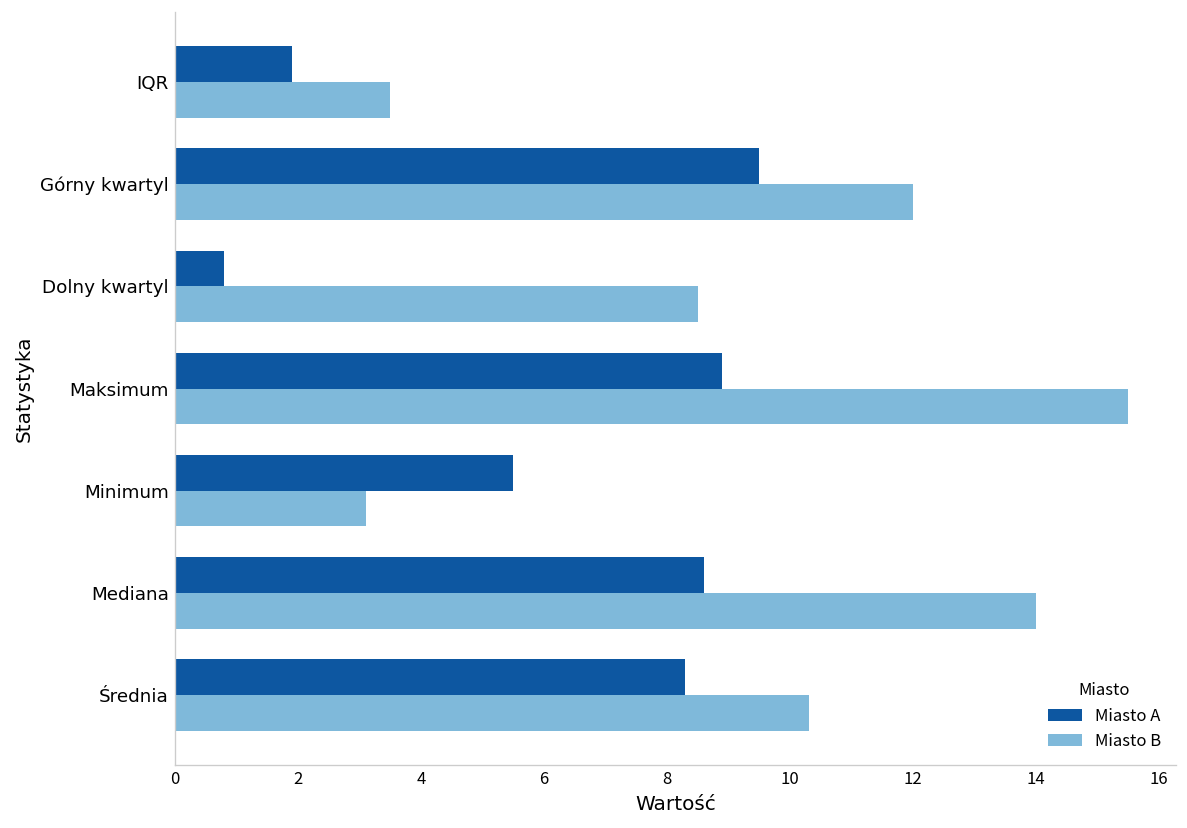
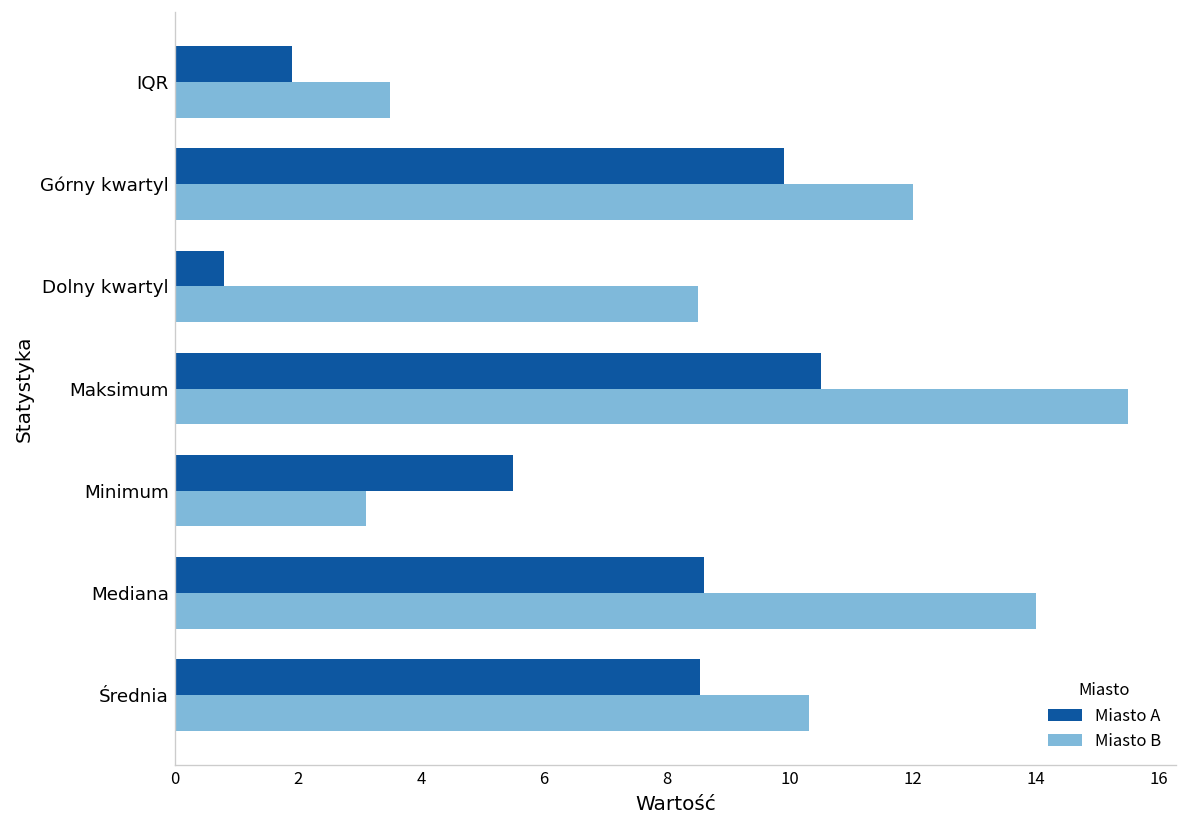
  {
    "Miasto A": {
      "IQR": 1.9,
-     "Górny kwartyl": 9.5,
+     "Górny kwartyl": 9.9,
      "Dolny kwartyl": 0.8,
-     "Maksimum": 8.9,
+     "Maksimum": 10.5,
      "Minimum": 5.5,
      "Mediana": 8.6,
-     "Średnia": 8.3
+     "Średnia": 8.5
    },
    "Miasto B": {
      "IQR": 3.5,
      "Górny kwartyl": 12.0,
      "Dolny kwartyl": 8.5,
      "Maksimum": 15.5,
      "Minimum": 3.1,
      "Mediana": 14.0,
      "Średnia": 10.3
    }
  }
